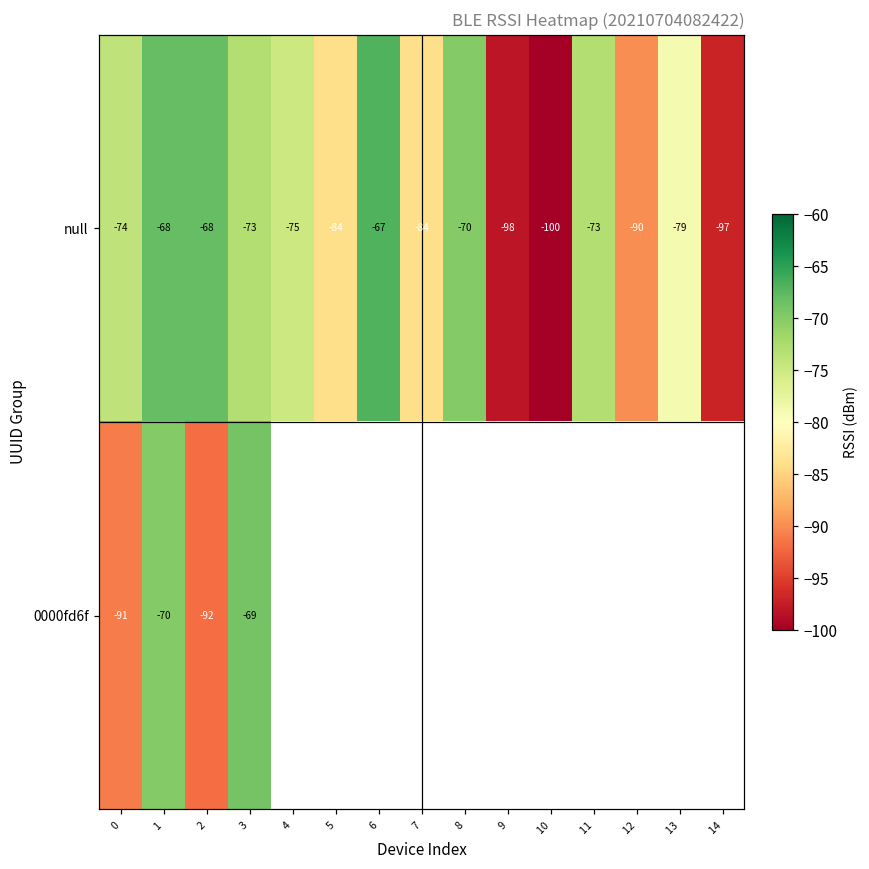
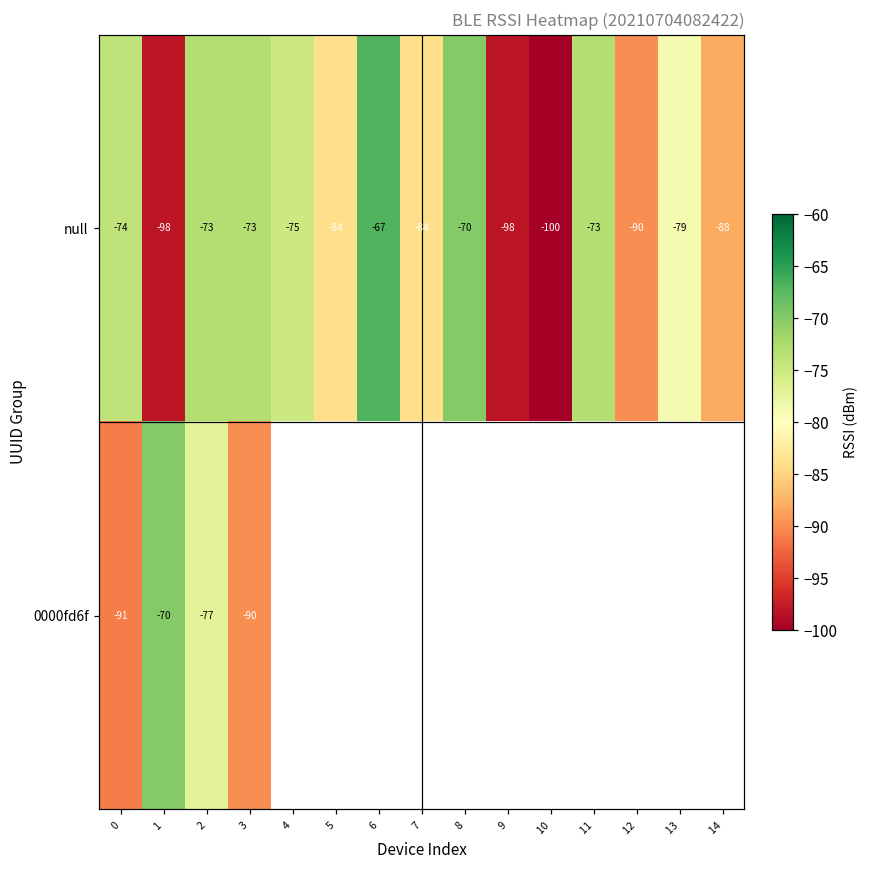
  {
    "null": {
      "0": -74,
-     "1": -68,
-     "2": -68,
+     "1": -98,
+     "2": -73,
      "3": -73,
      "4": -75,
      "5": -84,
      "6": -67,
      "7": -84,
      "8": -70,
      "9": -98,
      "10": -100,
      "11": -73,
      "12": -90,
      "13": -79,
-     "14": -97
+     "14": -88
    },
    "0000fd6f": {
      "0": -91,
      "1": -70,
-     "2": -92,
-     "3": -69
+     "2": -77,
+     "3": -90
    }
  }
